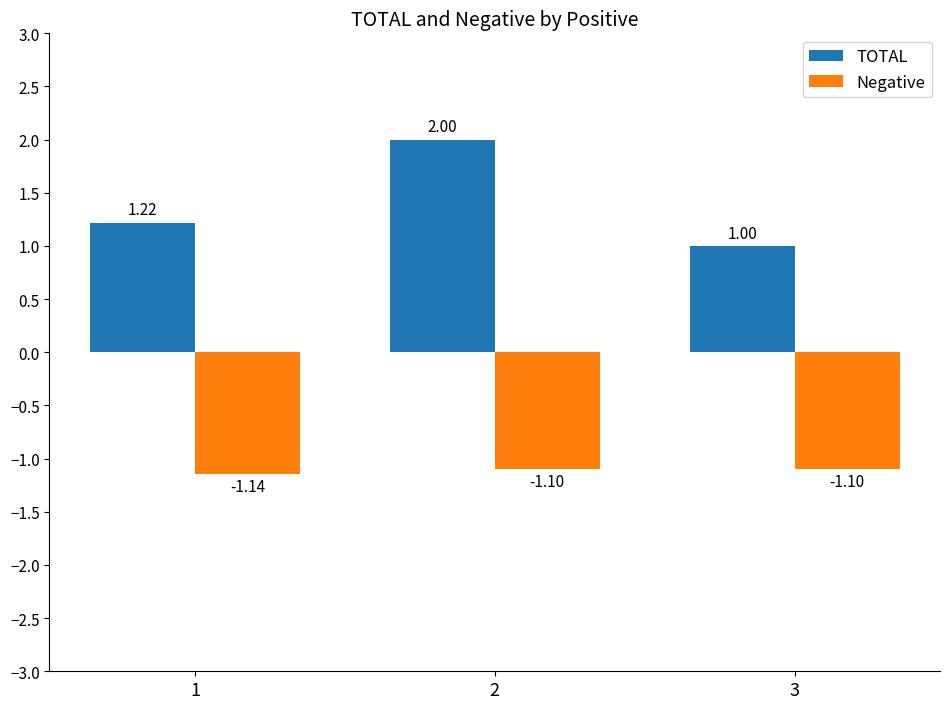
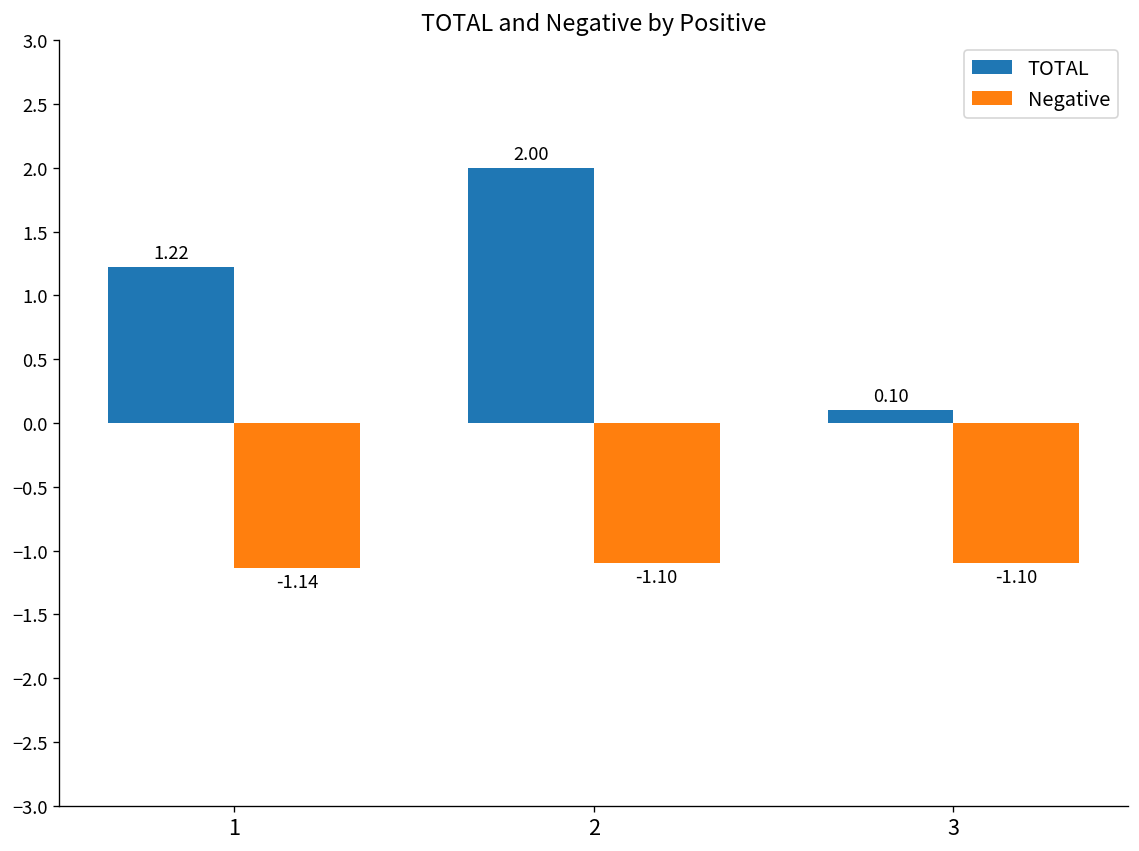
  {
    "TOTAL": {
      "1": 1.22,
      "2": 2.00,
-     "3": 1.00
+     "3": 0.10
    },
    "Negative": {
      "1": -1.14,
      "2": -1.10,
      "3": -1.10
    }
  }
